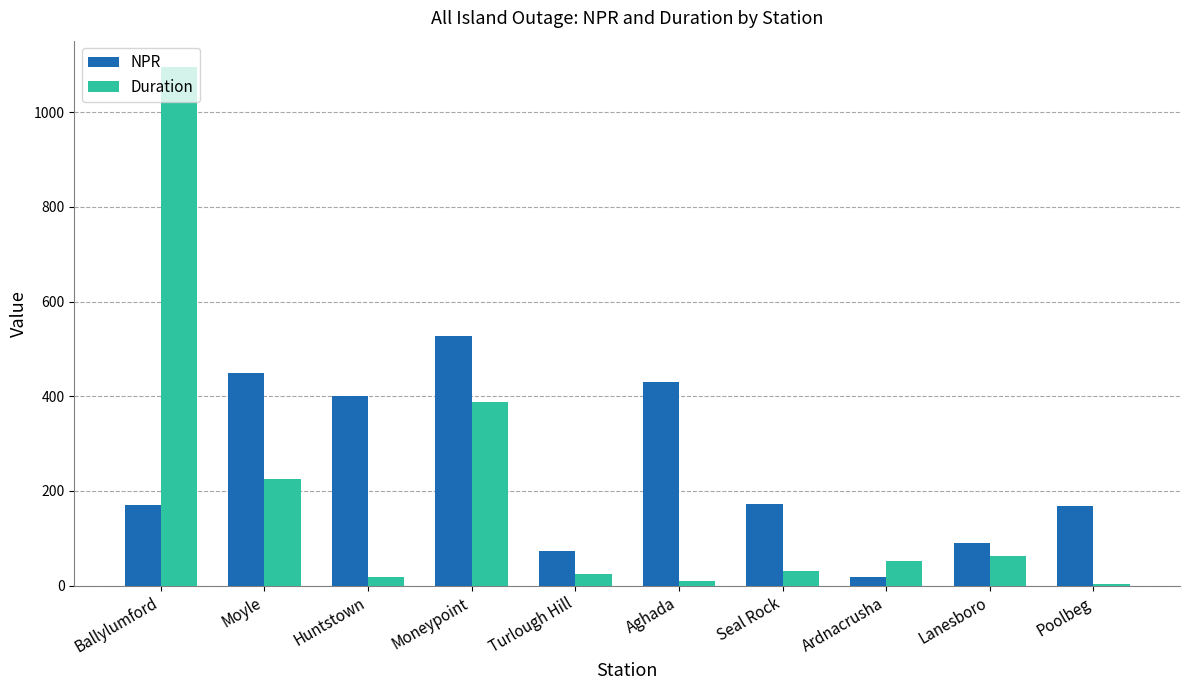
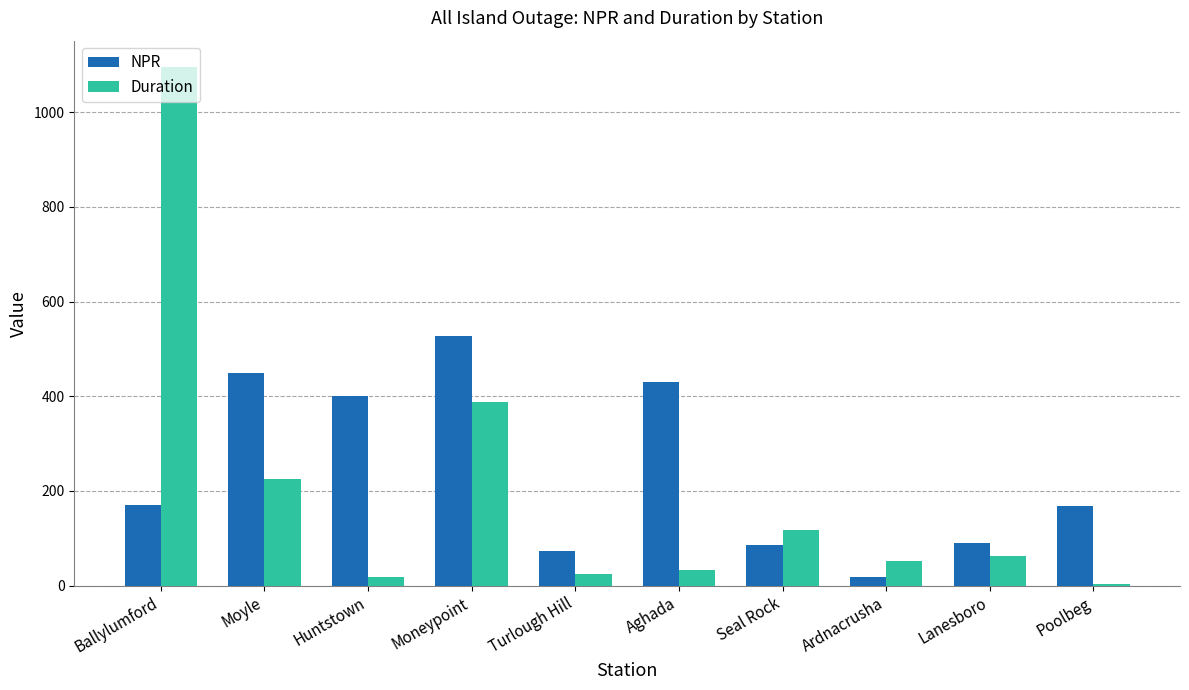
  {
    "NPR": {
      "Ballylumford": 170,
      "Moyle": 450,
      "Huntstown": 400,
      "Moneypoint": 530,
      "Turlough Hill": 70,
      "Aghada": 430,
-     "Seal Rock": 170,
+     "Seal Rock": 90,
      "Ardnacrusha": 20,
      "Lanesboro": 90,
      "Poolbeg": 170
    },
    "Duration": {
      "Moyle": 230,
      "Huntstown": 20,
      "Moneypoint": 390,
      "Turlough Hill": 20,
-     "Aghada": 10,
-     "Seal Rock": 30,
+     "Aghada": 30,
+     "Seal Rock": 120,
      "Ardnacrusha": 50,
      "Lanesboro": 60
    }
  }
